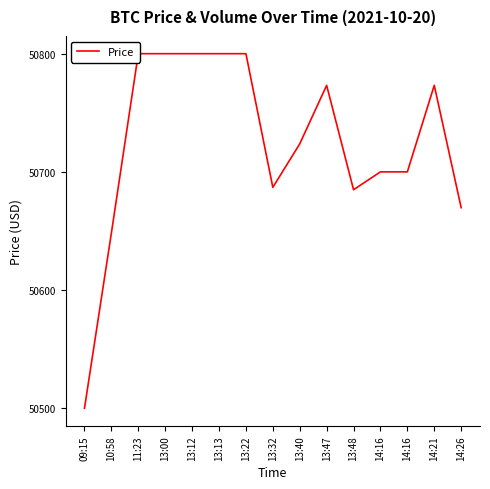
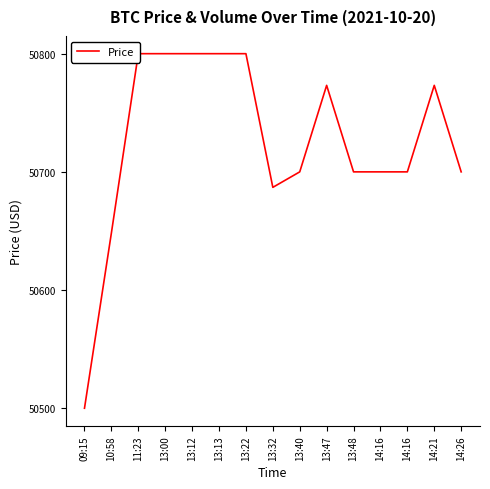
  {
    "09:15": 50500,
    "10:58": 50648,
    "13:00": 50800,
    "13:12": 50800,
    "13:13": 50800,
    "13:22": 50800,
    "13:32": 50687,
-   "13:40": 50724,
+   "13:40": 50700,
    "13:47": 50773,
-   "13:48": 50685,
+   "13:48": 50700,
    "14:21": 50773,
-   "14:26": 50670
+   "14:26": 50700
  }
